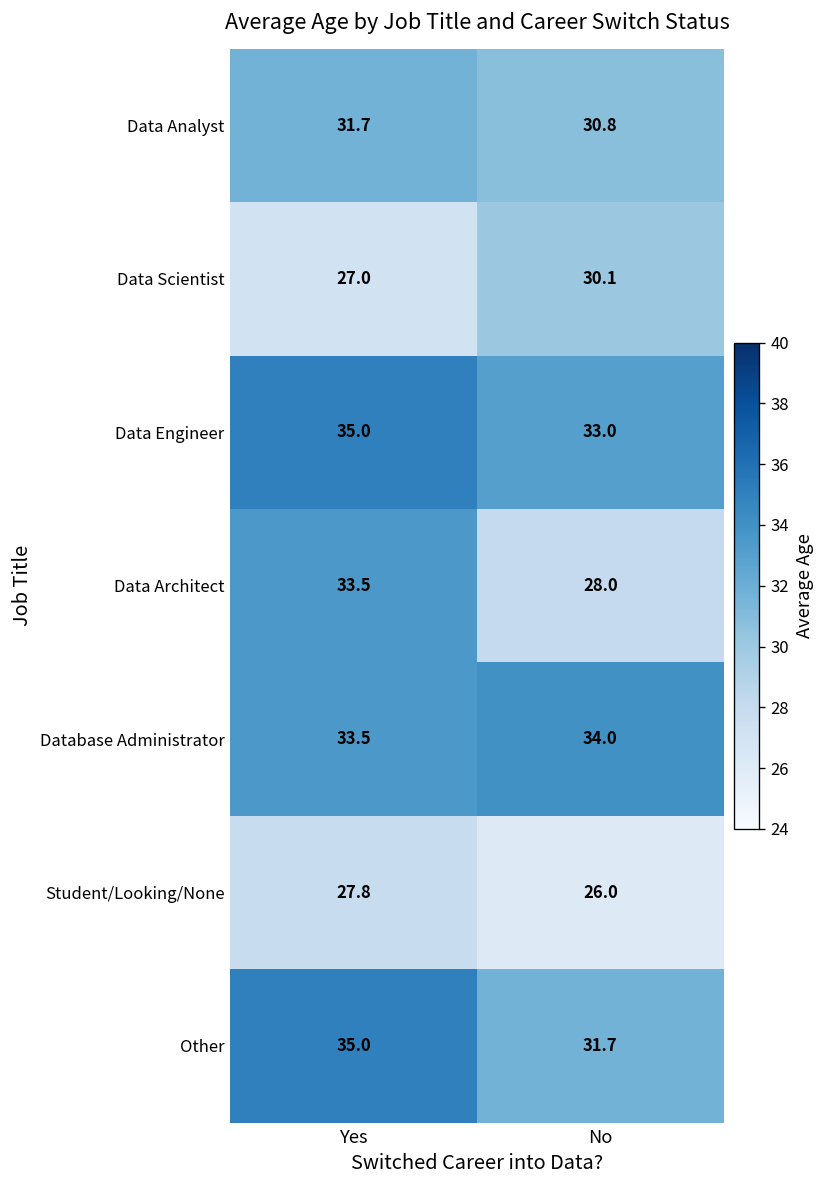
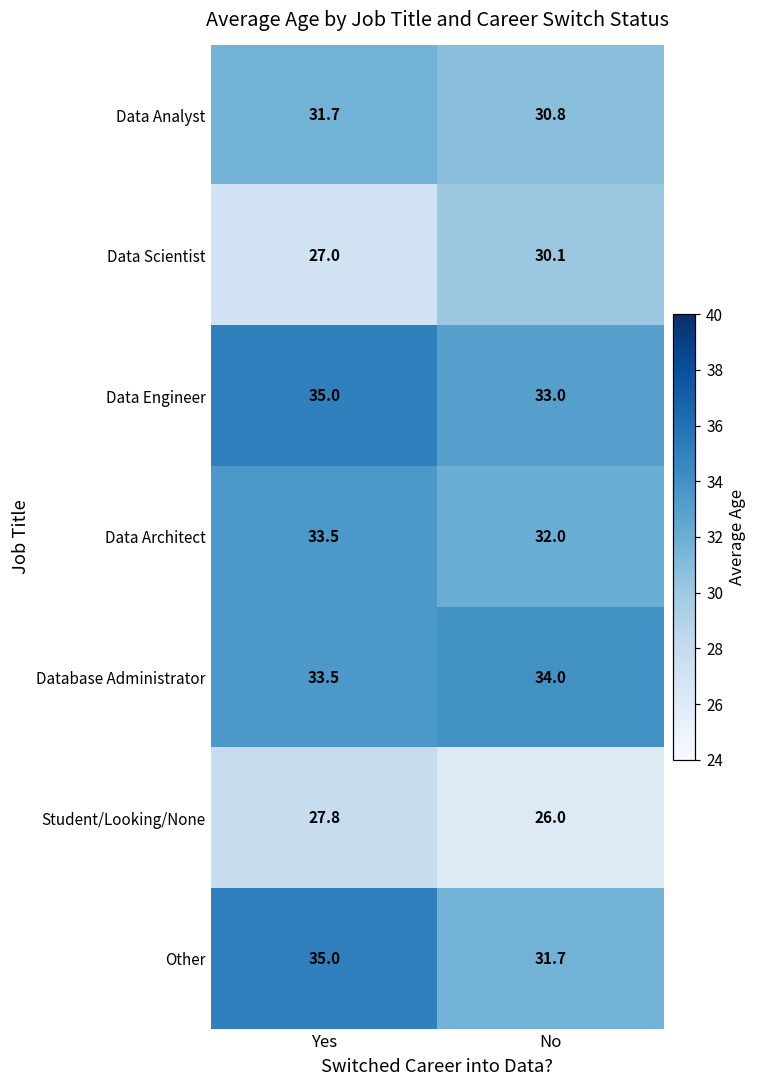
  {
    "Data Analyst": {
      "Yes": 31.7,
      "No": 30.8
    },
    "Data Scientist": {
      "Yes": 27.0,
      "No": 30.1
    },
    "Data Engineer": {
      "Yes": 35.0,
      "No": 33.0
    },
    "Data Architect": {
      "Yes": 33.5,
-     "No": 28.0
+     "No": 32.0
    },
    "Database Administrator": {
      "Yes": 33.5,
      "No": 34.0
    },
    "Student/Looking/None": {
      "Yes": 27.8,
      "No": 26.0
    },
    "Other": {
      "Yes": 35.0,
      "No": 31.7
    }
  }
